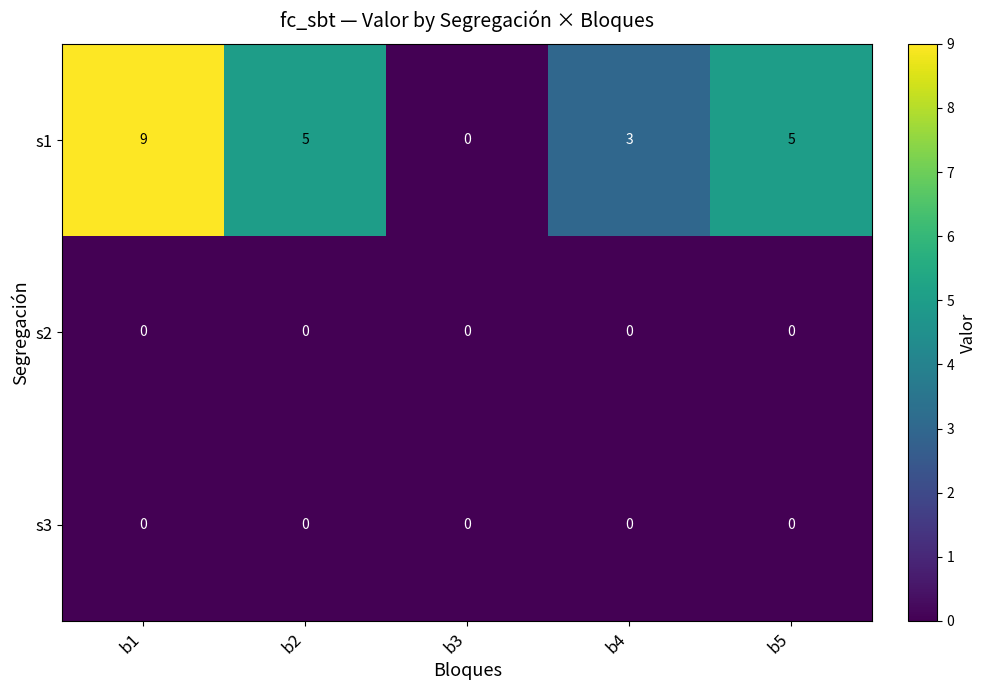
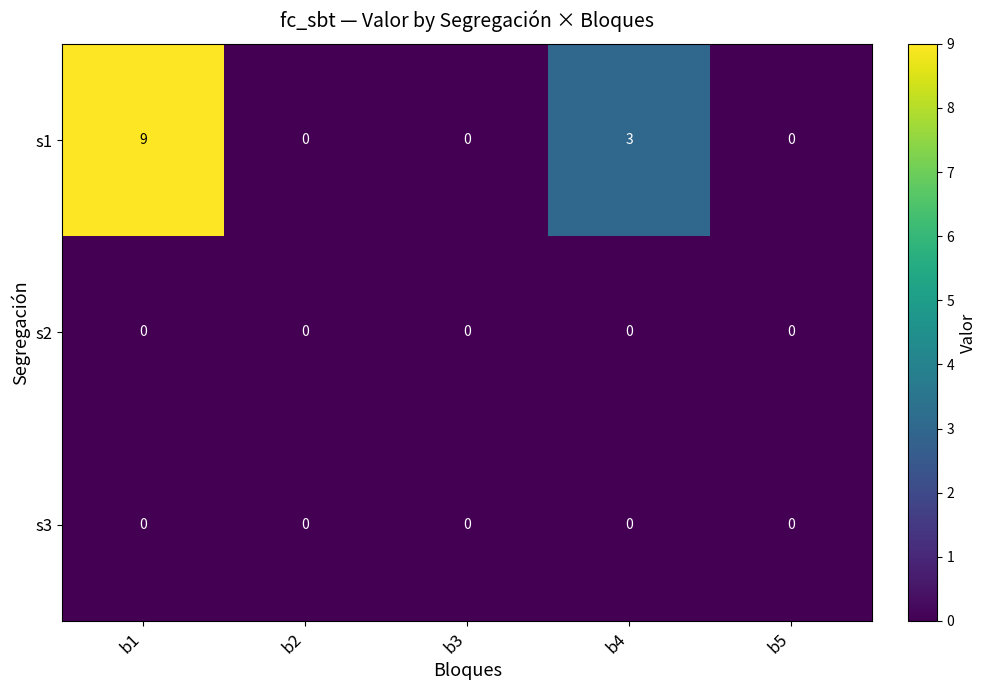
  {
    "s1": {
      "b1": 9,
-     "b2": 5,
+     "b2": 0,
      "b3": 0,
      "b4": 3,
-     "b5": 5
+     "b5": 0
    },
    "s2": {
      "b1": 0,
      "b2": 0,
      "b3": 0,
      "b4": 0,
      "b5": 0
    },
    "s3": {
      "b1": 0,
      "b2": 0,
      "b3": 0,
      "b4": 0,
      "b5": 0
    }
  }
